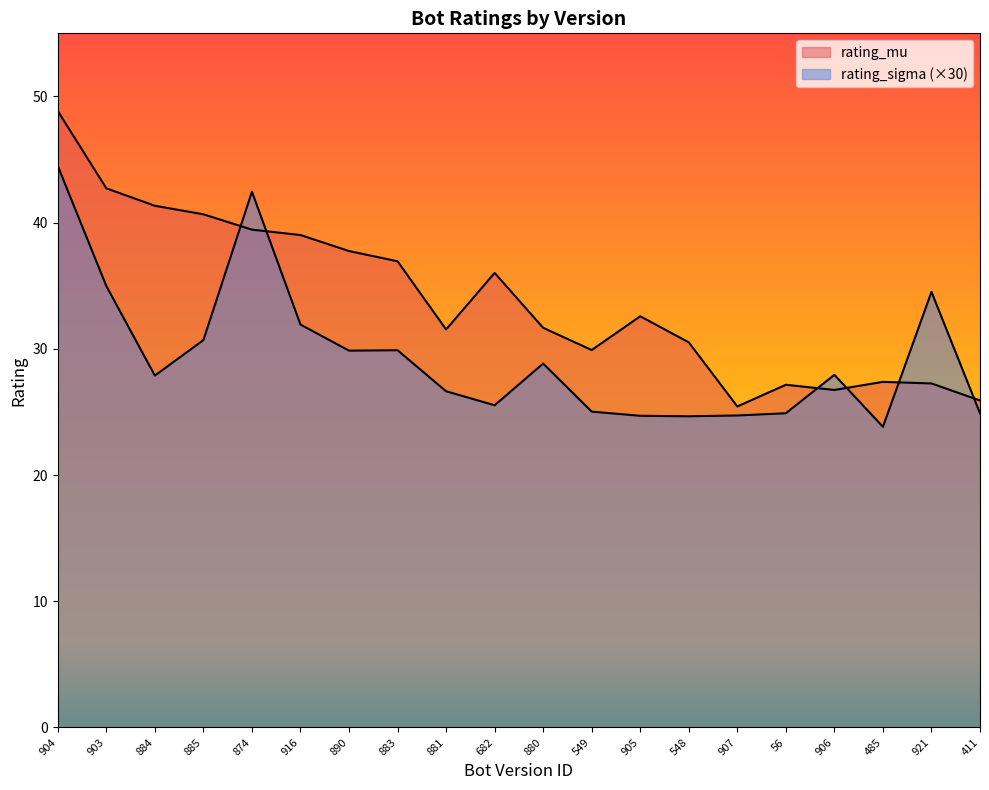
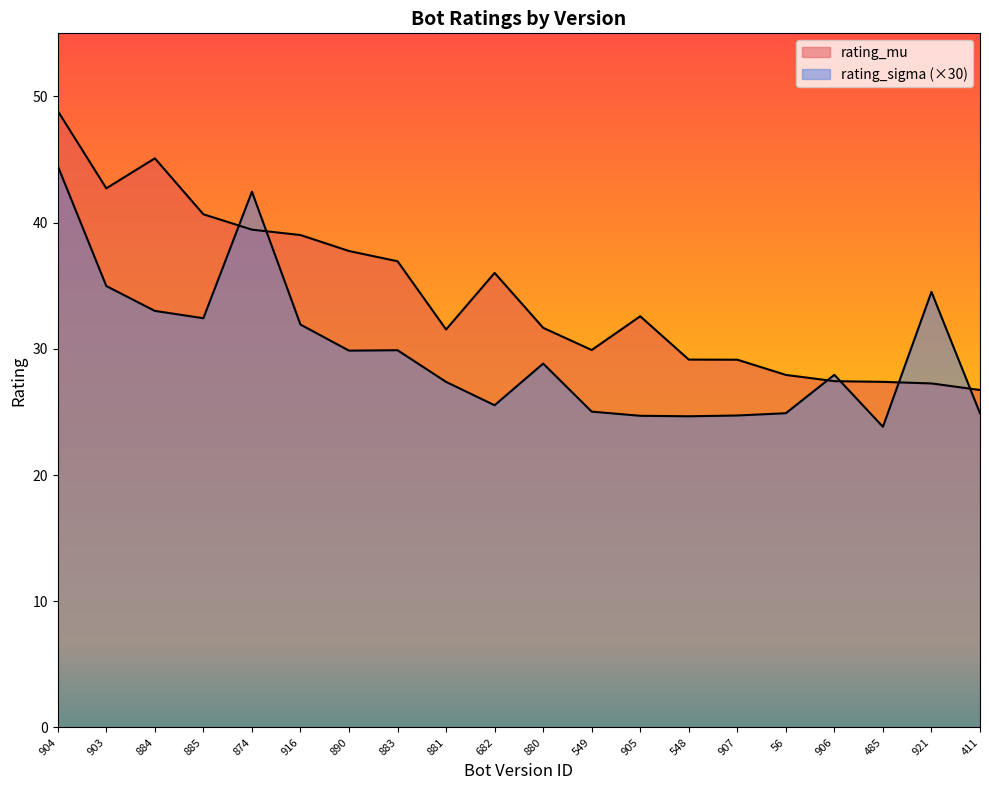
  {
    "rating_mu": {
      "904": 48.8,
      "903": 42.7,
-     "884": 41.3,
+     "884": 45.1,
      "885": 40.7,
      "874": 39.4,
      "916": 39.0,
      "890": 37.8,
      "883": 36.9,
      "881": 31.5,
      "682": 36.0,
      "880": 31.7,
      "549": 29.9,
      "905": 32.6,
-     "548": 30.5,
-     "907": 25.4,
-     "56": 27.2,
-     "906": 26.7,
+     "548": 29.1,
+     "907": 29.1,
+     "56": 27.9,
+     "906": 27.4,
      "485": 27.4,
      "921": 27.3,
-     "411": 25.9
+     "411": 26.7
    },
    "rating_sigma (×30)": {
      "904": 44.5,
      "903": 35.0,
-     "884": 27.9,
-     "885": 30.7,
+     "884": 33.0,
+     "885": 32.4,
      "874": 42.5,
      "916": 31.9,
      "890": 29.9,
      "883": 29.9,
-     "881": 26.6,
+     "881": 27.4,
      "682": 25.5,
      "880": 28.8,
      "549": 25.0,
      "905": 24.7,
      "548": 24.7,
      "907": 24.7,
      "56": 24.9,
      "906": 27.9,
      "485": 23.8,
      "921": 34.5,
      "411": 24.9
    }
  }
